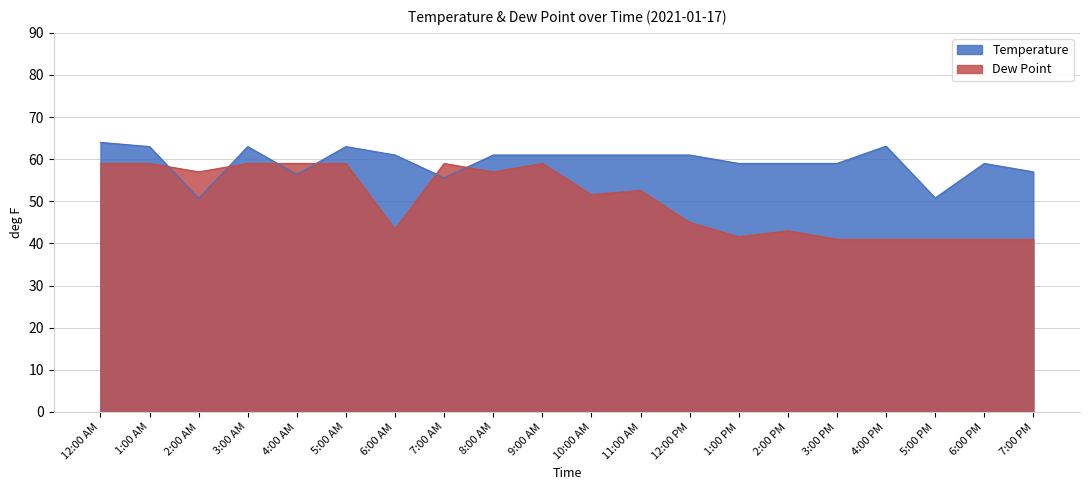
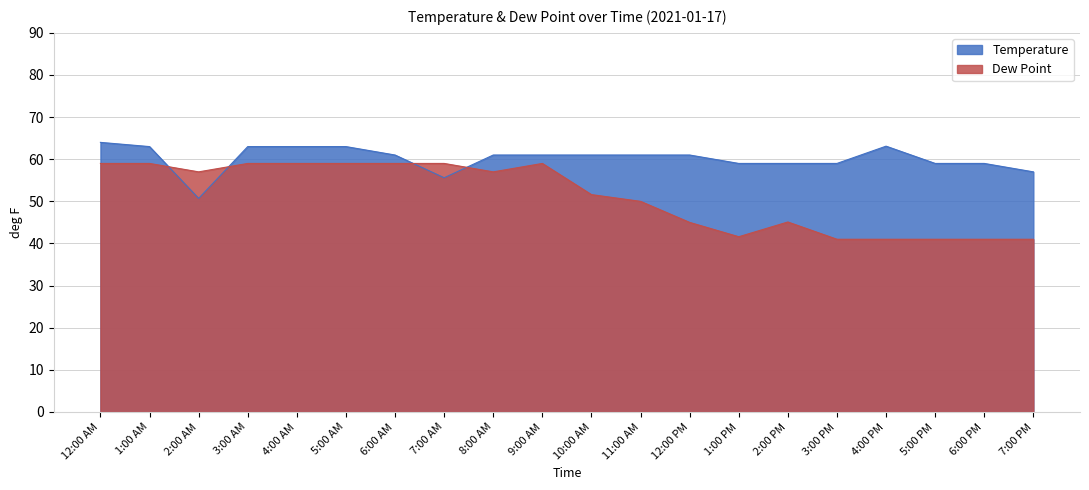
  {
    "Temperature": {
      "12:00 AM": 64,
      "1:00 AM": 63,
      "2:00 AM": 51,
      "3:00 AM": 63,
-     "4:00 AM": 56,
+     "4:00 AM": 63,
      "5:00 AM": 63,
      "6:00 AM": 61,
      "7:00 AM": 56,
      "8:00 AM": 61,
      "9:00 AM": 61,
      "10:00 AM": 61,
      "11:00 AM": 61,
      "12:00 PM": 61,
      "1:00 PM": 59,
      "2:00 PM": 59,
      "3:00 PM": 59,
      "4:00 PM": 63,
-     "5:00 PM": 51,
+     "5:00 PM": 59,
      "6:00 PM": 59,
      "7:00 PM": 57
    },
    "Dew Point": {
      "12:00 AM": 59,
      "1:00 AM": 59,
      "2:00 AM": 57,
      "3:00 AM": 59,
      "4:00 AM": 59,
      "5:00 AM": 59,
-     "6:00 AM": 43,
+     "6:00 AM": 59,
      "7:00 AM": 59,
      "8:00 AM": 57,
      "9:00 AM": 59,
      "10:00 AM": 52,
-     "11:00 AM": 53,
+     "11:00 AM": 50,
      "12:00 PM": 45,
      "1:00 PM": 42,
-     "2:00 PM": 43,
+     "2:00 PM": 45,
      "3:00 PM": 41,
      "4:00 PM": 41,
      "5:00 PM": 41,
      "6:00 PM": 41,
      "7:00 PM": 41
    }
  }
